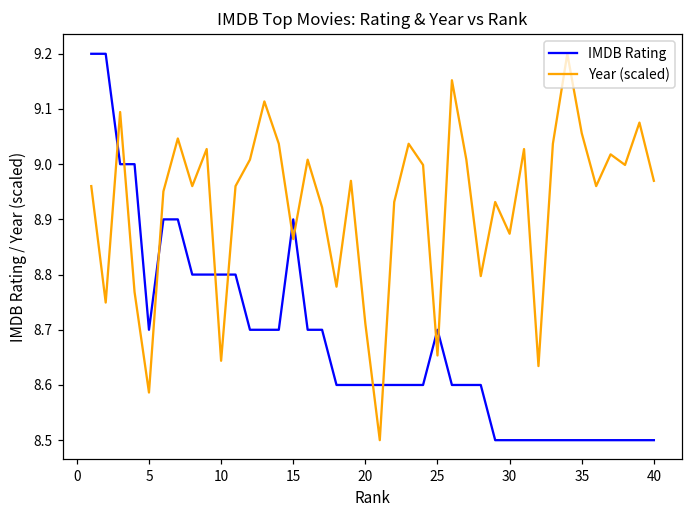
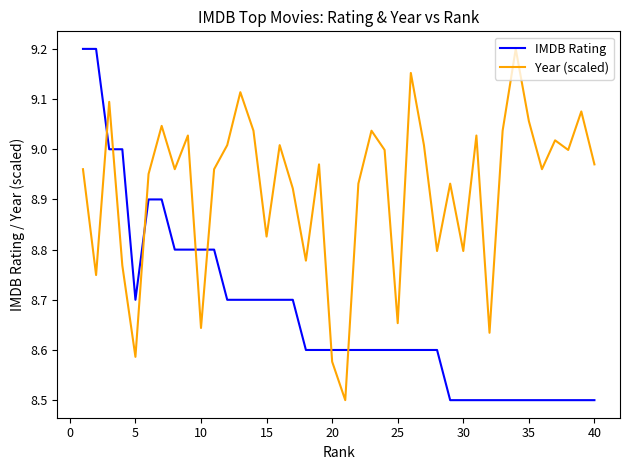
  {
    "IMDB Rating": {
      "5": 8.7,
      "10": 8.8,
-     "15": 8.9,
+     "15": 8.7,
      "20": 8.6,
-     "25": 8.7,
+     "25": 8.6,
      "30": 8.5,
      "35": 8.5,
      "40": 8.5
    },
    "Year (scaled)": {
      "5": 8.59,
      "10": 8.64,
-     "15": 8.86,
-     "20": 8.71,
+     "15": 8.83,
+     "20": 8.58,
      "25": 8.65,
-     "30": 8.87,
+     "30": 8.80,
      "35": 9.06,
      "40": 8.97
    }
  }
